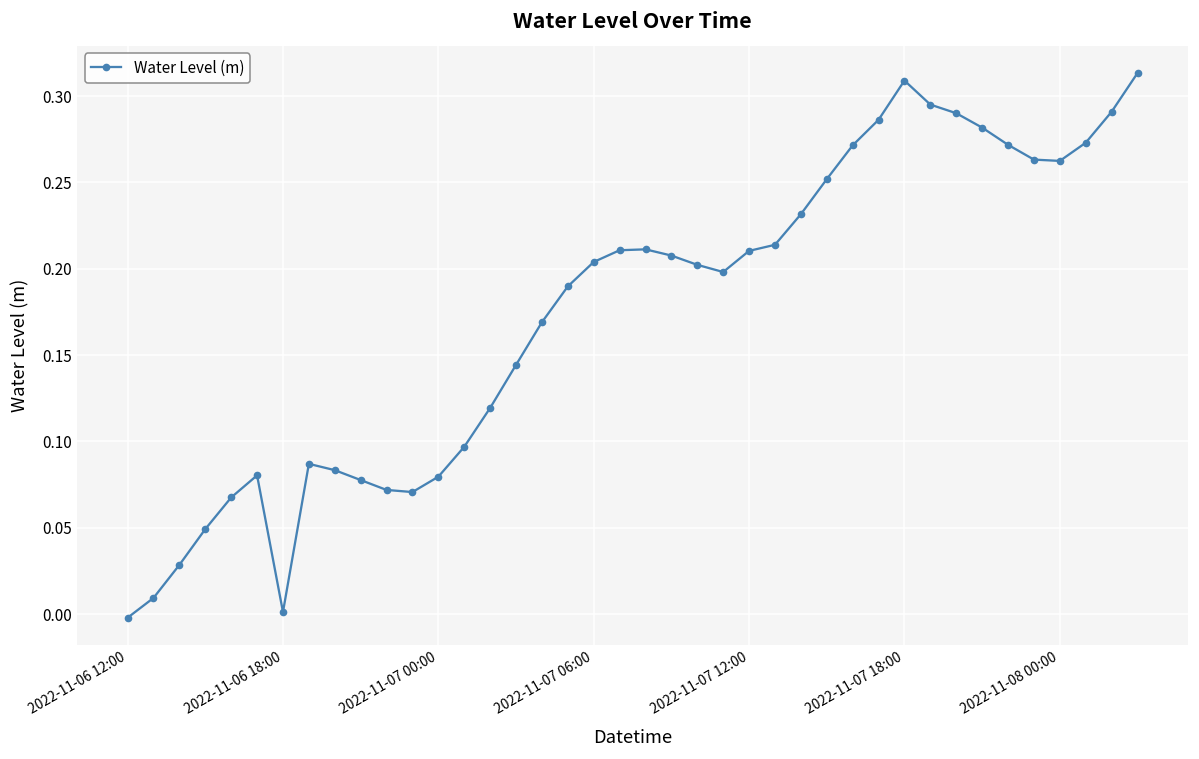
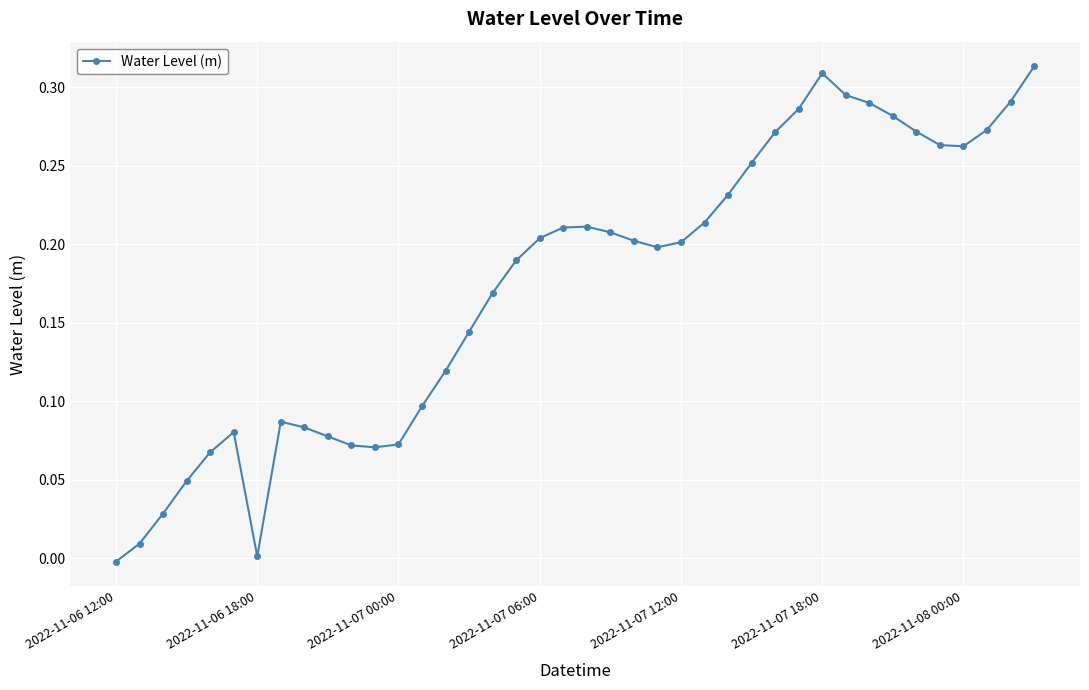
  {
    "2022-11-06 12:00": -0.002,
    "2022-11-06 18:00": 0.001,
-   "2022-11-07 00:00": 0.080,
+   "2022-11-07 00:00": 0.073,
    "2022-11-07 06:00": 0.204,
-   "2022-11-07 12:00": 0.210,
+   "2022-11-07 12:00": 0.201,
    "2022-11-07 18:00": 0.309,
    "2022-11-08 00:00": 0.262
  }
